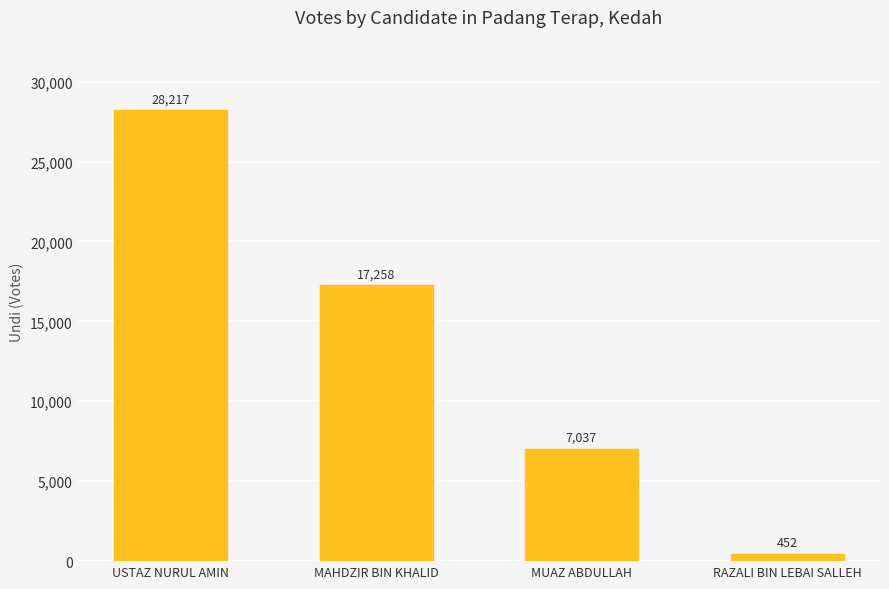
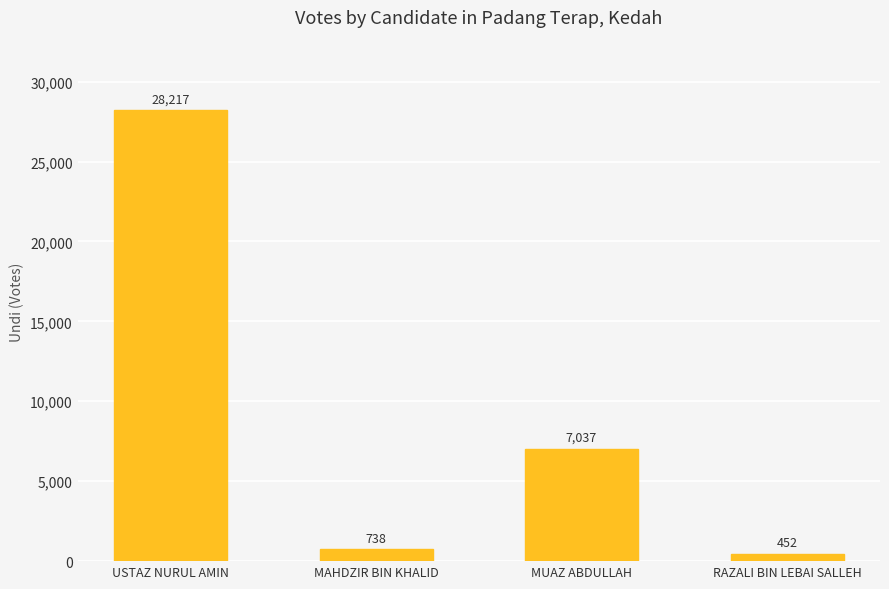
  {
    "USTAZ NURUL AMIN": "28,217",
-   "MAHDZIR BIN KHALID": "17,258",
+   "MAHDZIR BIN KHALID": "738",
    "MUAZ ABDULLAH": "7,037",
    "RAZALI BIN LEBAI SALLEH": "452"
  }
